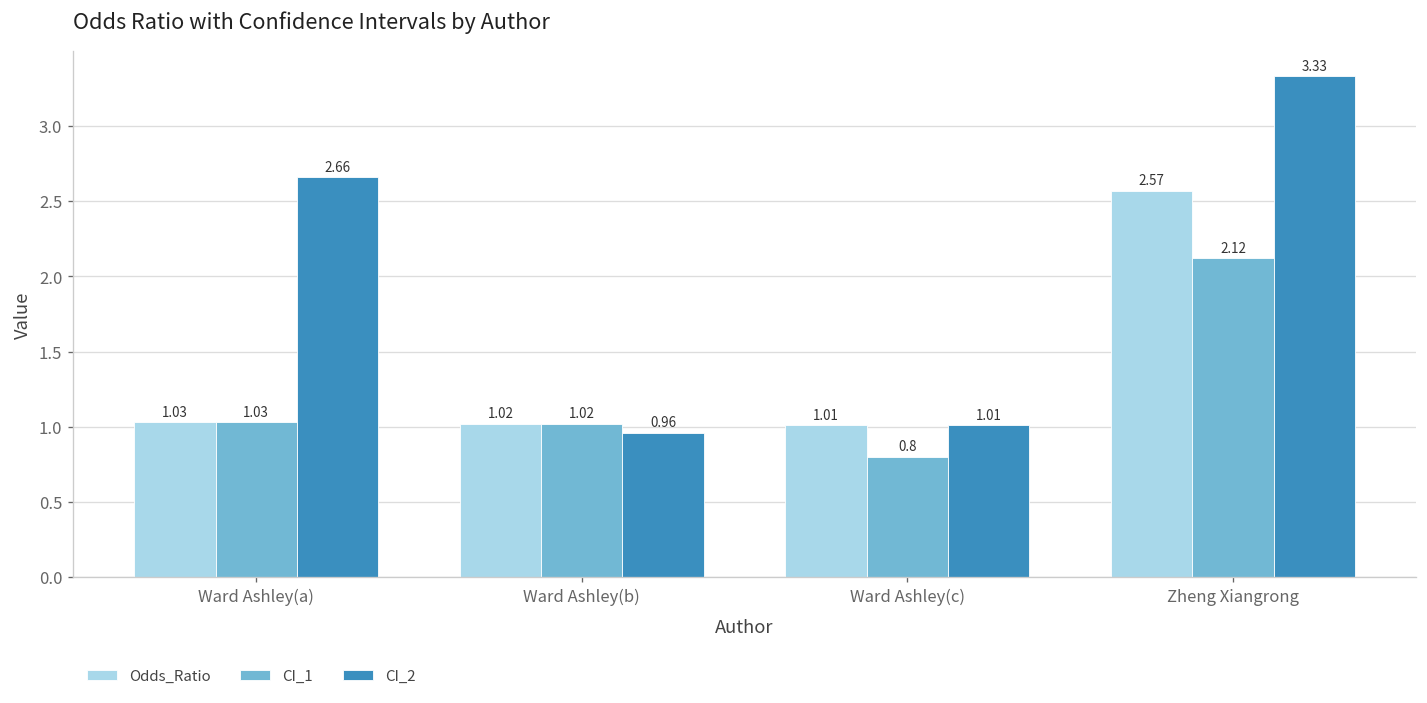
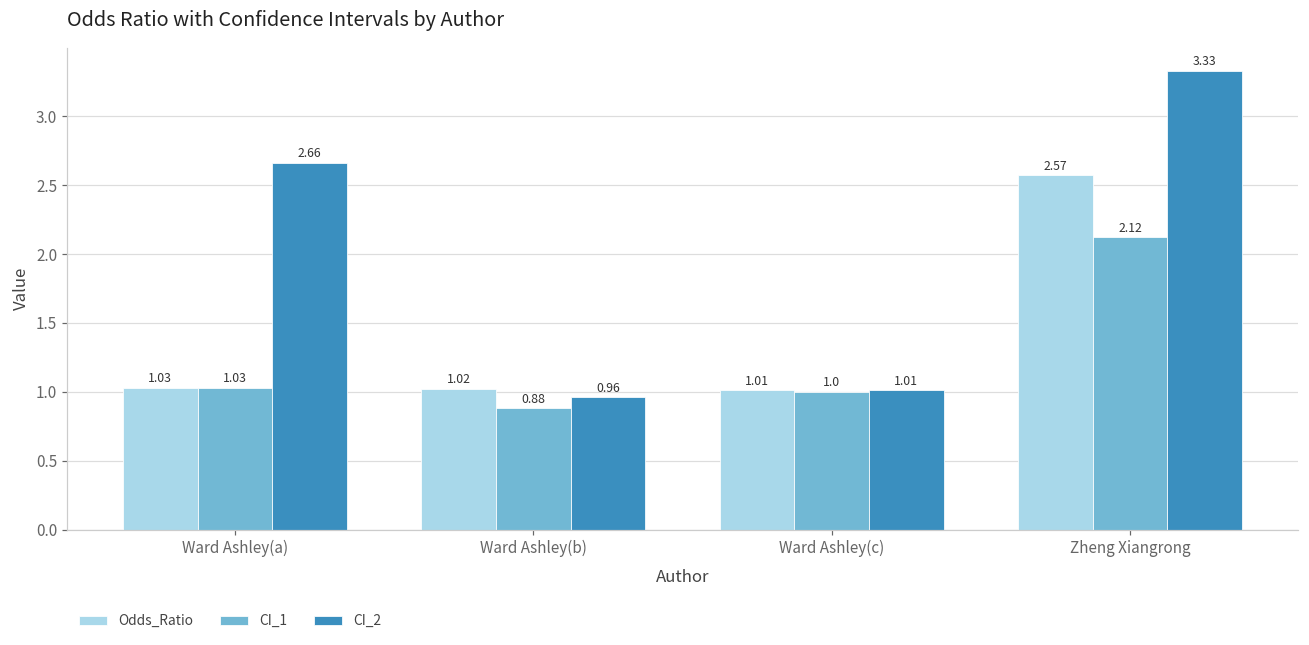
  {
    "Odds_Ratio": {
      "Ward Ashley(a)": 1.03,
      "Ward Ashley(b)": 1.02,
      "Ward Ashley(c)": 1.01,
      "Zheng Xiangrong": 2.57
    },
    "CI_1": {
      "Ward Ashley(a)": 1.03,
-     "Ward Ashley(b)": 1.02,
-     "Ward Ashley(c)": 0.8,
+     "Ward Ashley(b)": 0.88,
+     "Ward Ashley(c)": 1.0,
      "Zheng Xiangrong": 2.12
    },
    "CI_2": {
      "Ward Ashley(a)": 2.66,
      "Ward Ashley(b)": 0.96,
      "Ward Ashley(c)": 1.01,
      "Zheng Xiangrong": 3.33
    }
  }
